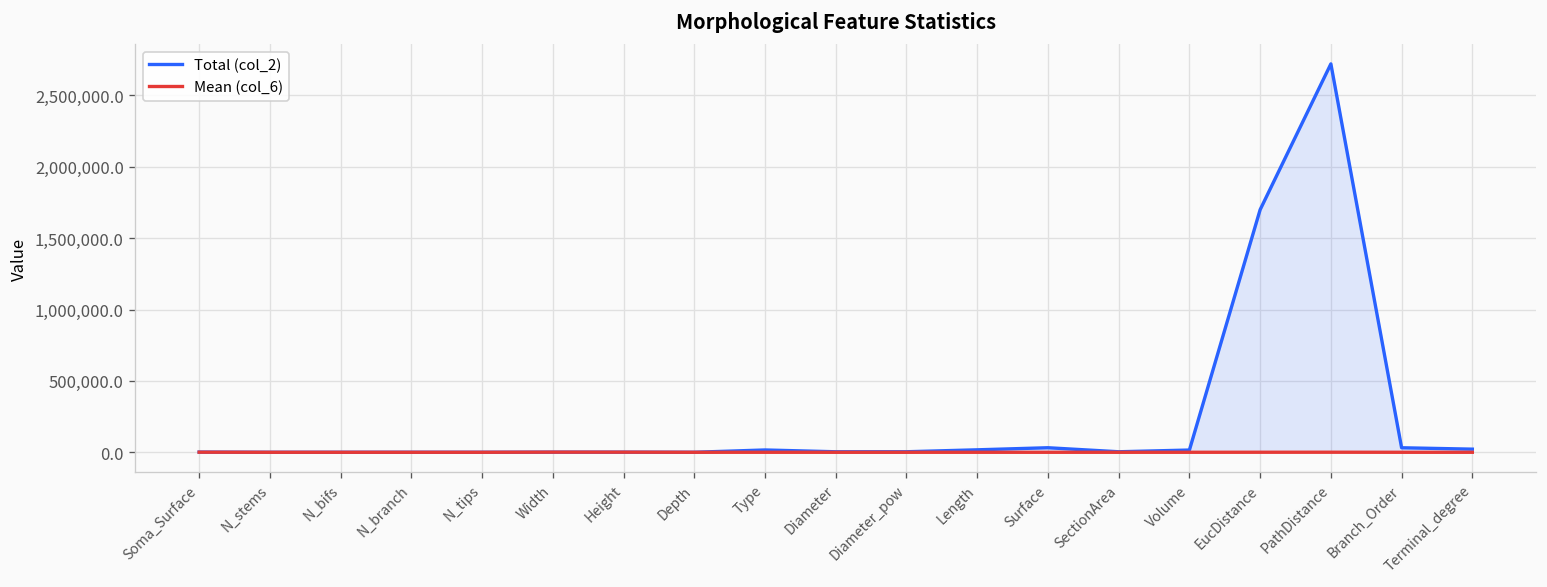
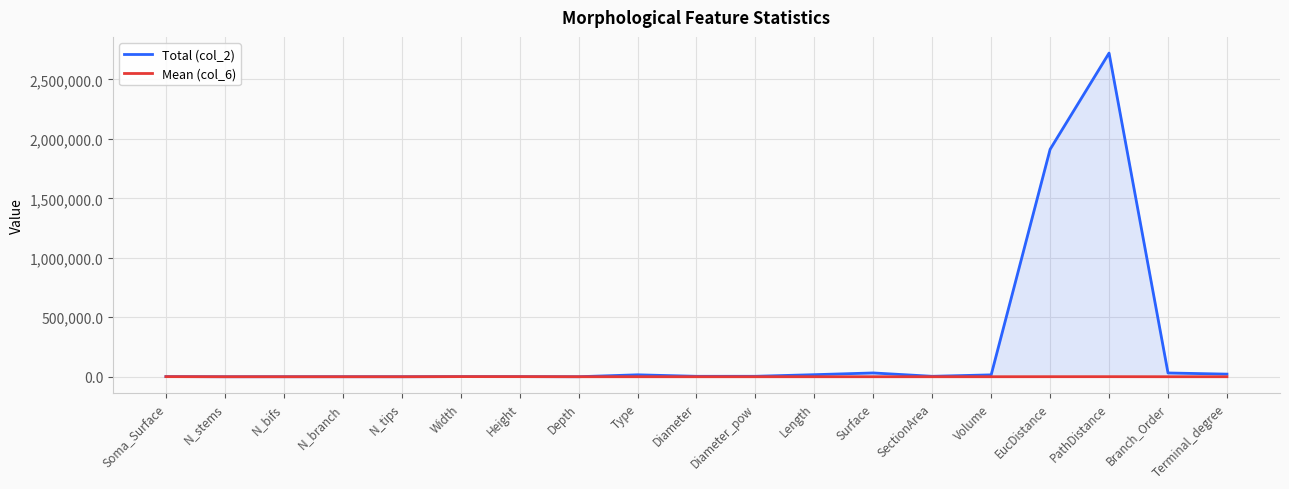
  {
    "Total (col_2)": {
      "Surface": "30,000",
-     "EucDistance": "1,700,000",
+     "EucDistance": "1,910,000",
      "PathDistance": "2,720,000",
      "Branch_Order": "30,000",
      "Terminal_degree": "20,000"
    },
    "Mean (col_6)": {
      "Surface": "0",
      "EucDistance": "0",
      "PathDistance": "0",
      "Branch_Order": "0",
      "Terminal_degree": "0"
    }
  }
